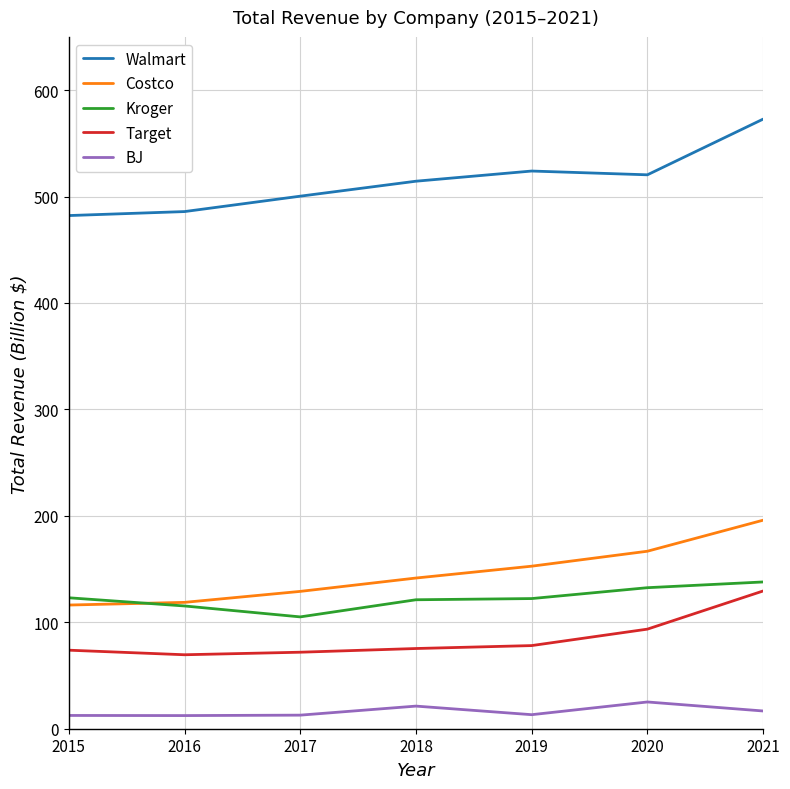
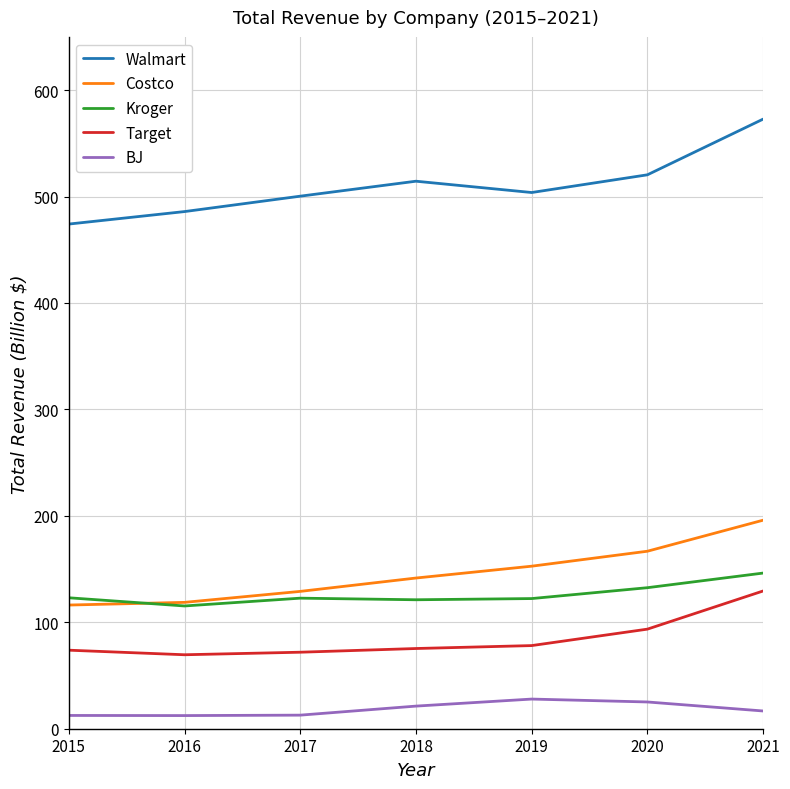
  {
    "Walmart": {
-     "2015": 482,
+     "2015": 474,
      "2016": 486,
      "2017": 500,
      "2018": 514,
-     "2019": 524,
+     "2019": 504,
      "2020": 520,
      "2021": 573
    },
    "Costco": {
      "2015": 116,
      "2016": 119,
      "2017": 129,
      "2018": 142,
      "2019": 153,
      "2020": 167,
      "2021": 196
    },
    "Kroger": {
      "2015": 123,
      "2016": 115,
-     "2017": 105,
+     "2017": 123,
      "2018": 121,
      "2019": 122,
      "2020": 132,
-     "2021": 138
+     "2021": 146
    },
    "Target": {
      "2015": 74,
      "2016": 69,
      "2017": 72,
      "2018": 75,
      "2019": 78,
      "2020": 94,
      "2021": 129
    },
    "BJ": {
      "2015": 12,
      "2016": 12,
      "2017": 13,
      "2018": 21,
-     "2019": 13,
+     "2019": 28,
      "2020": 25,
      "2021": 17
    }
  }
